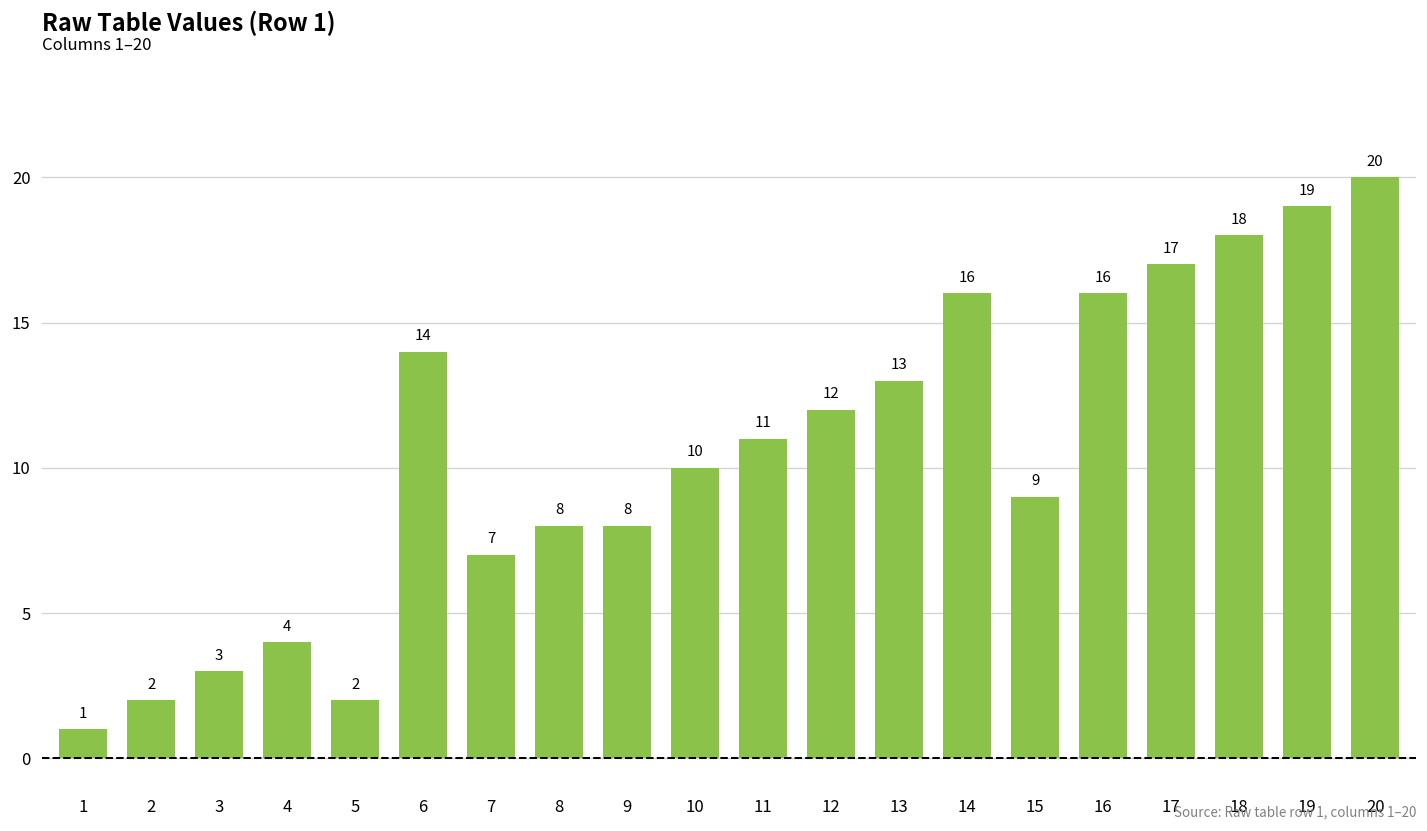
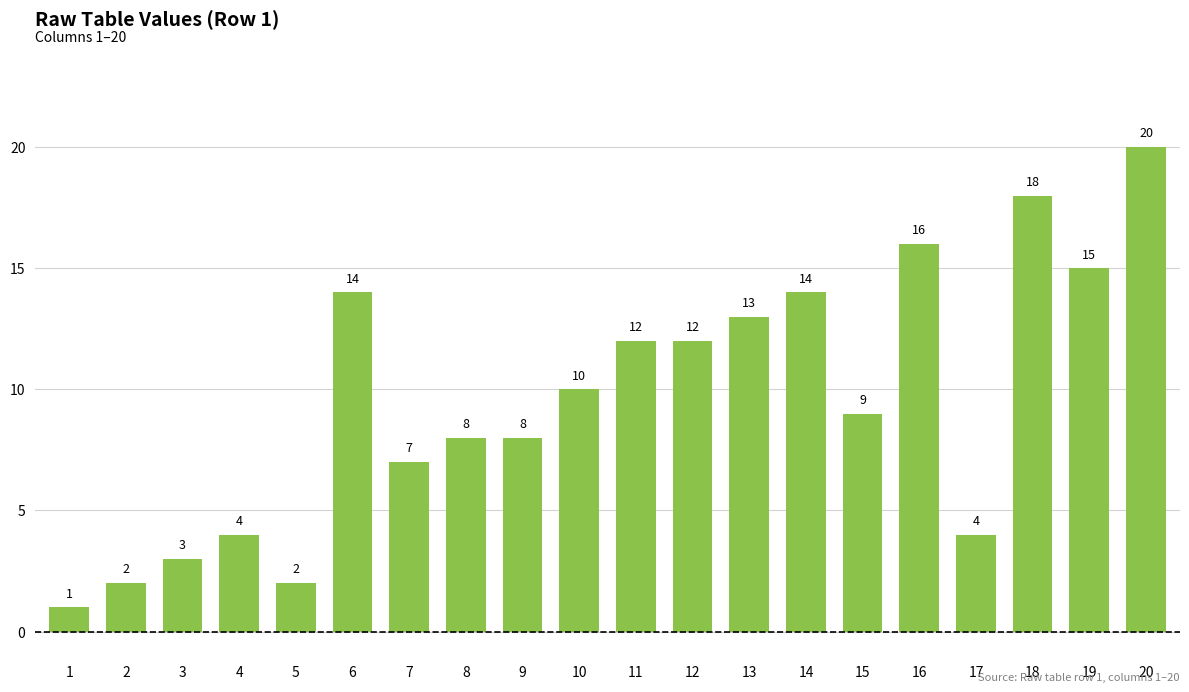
  {
    "1": 1,
    "2": 2,
    "3": 3,
    "4": 4,
    "5": 2,
    "6": 14,
    "7": 7,
    "8": 8,
    "9": 8,
    "10": 10,
-   "11": 11,
+   "11": 12,
    "12": 12,
    "13": 13,
-   "14": 16,
+   "14": 14,
    "15": 9,
    "16": 16,
-   "17": 17,
+   "17": 4,
    "18": 18,
-   "19": 19,
+   "19": 15,
    "20": 20
  }
